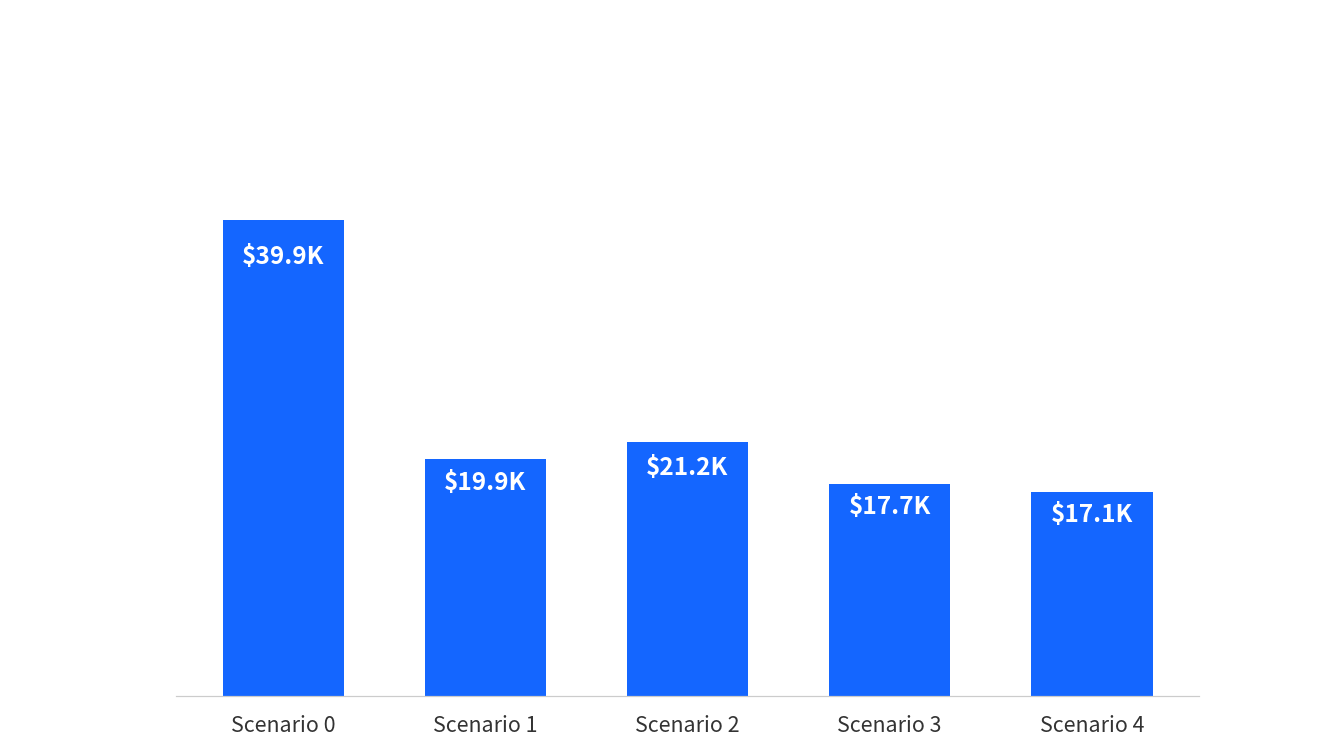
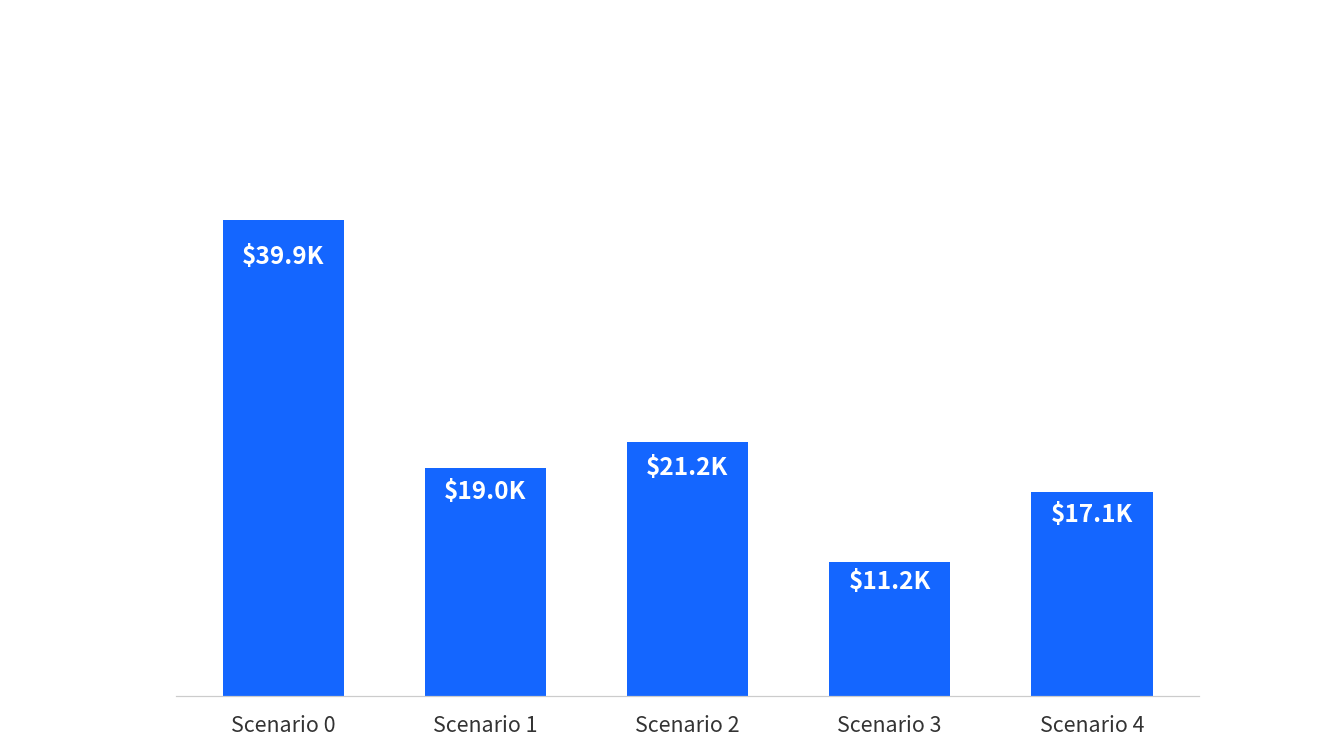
  {
    "Scenario 0": "$39.9K",
-   "Scenario 1": "$19.9K",
+   "Scenario 1": "$19.0K",
    "Scenario 2": "$21.2K",
-   "Scenario 3": "$17.7K",
+   "Scenario 3": "$11.2K",
    "Scenario 4": "$17.1K"
  }
